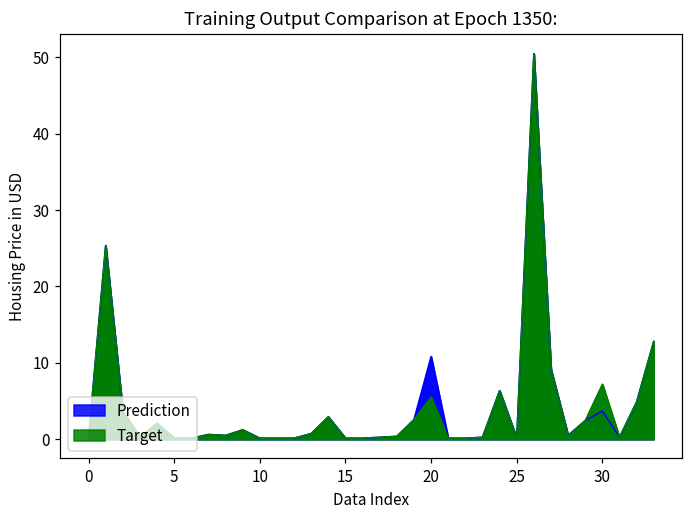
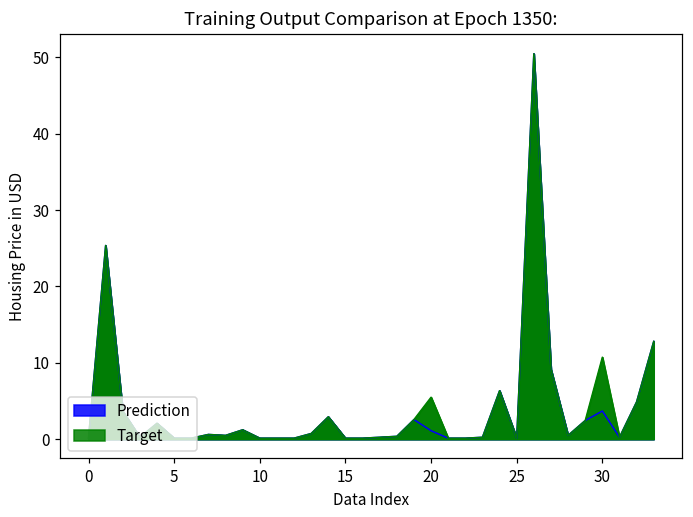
  {
    "Prediction": {
-     "20": 11,
+     "20": 1,
      "30": 4
    },
    "Target": {
      "20": 5,
-     "30": 7
+     "30": 11
    }
  }
